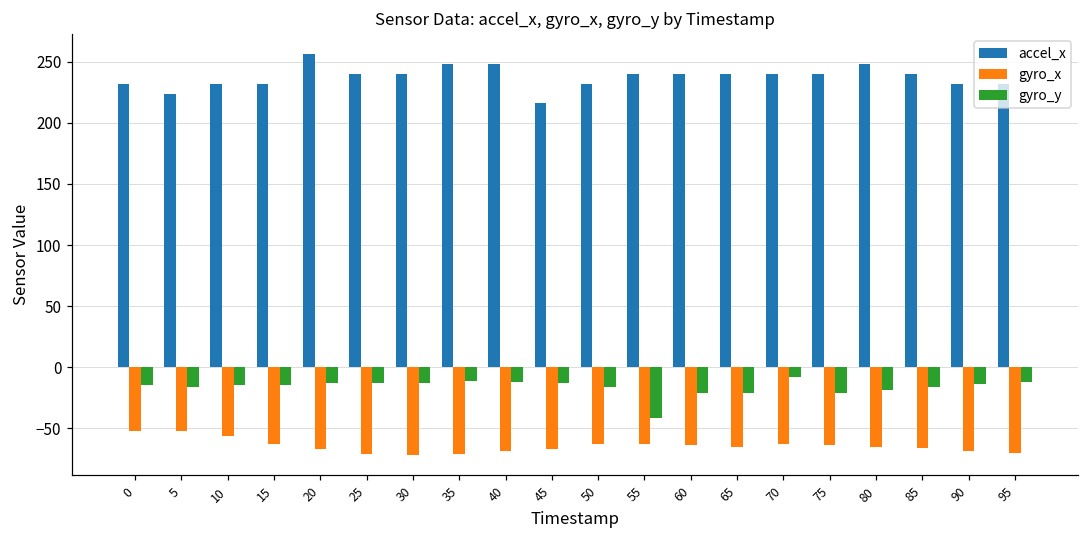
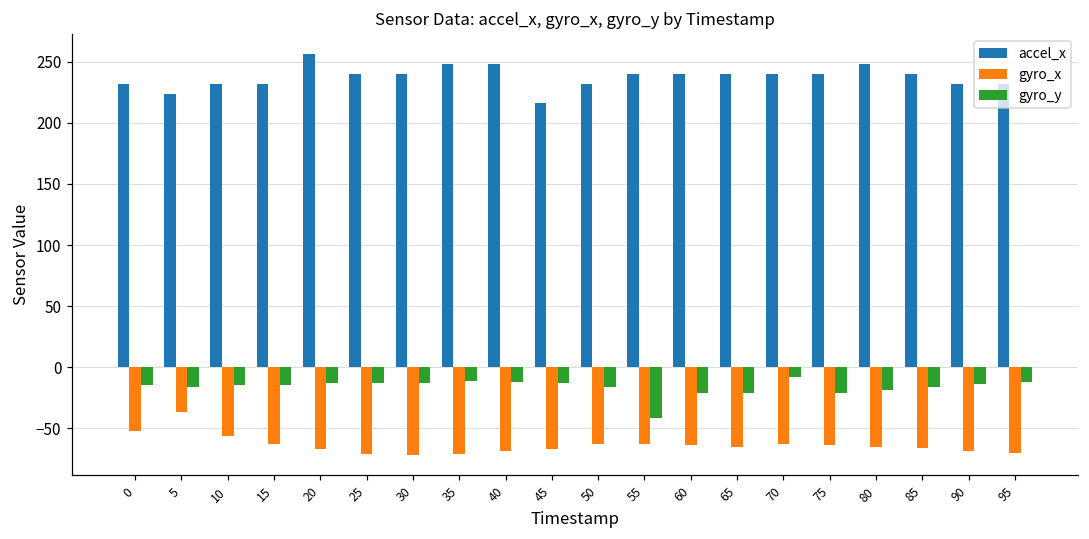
  {
    "accel_x": {
      "0": 232,
      "5": 224,
      "10": 232,
      "15": 232,
      "20": 256,
      "25": 240,
      "30": 240,
      "35": 248,
      "40": 248,
      "45": 216,
      "50": 232,
      "55": 240,
      "60": 240,
      "65": 240,
      "70": 240,
      "75": 240,
      "80": 248,
      "85": 240,
      "90": 232
    },
    "gyro_x": {
      "0": -52,
-     "5": -52,
+     "5": -37,
      "10": -56,
      "15": -63,
      "20": -67,
      "25": -71,
      "30": -72,
      "35": -71,
      "40": -69,
      "45": -67,
      "50": -63,
      "55": -63,
      "60": -64,
      "65": -65,
      "70": -63,
      "75": -64,
      "80": -65,
      "85": -66,
      "90": -69,
      "95": -70
    },
    "gyro_y": {
      "0": -15,
      "5": -16,
      "10": -15,
      "15": -15,
      "20": -13,
      "25": -13,
      "30": -13,
      "35": -11,
      "40": -12,
      "45": -13,
      "50": -16,
      "55": -42,
      "60": -21,
      "65": -21,
      "70": -8,
      "75": -21,
      "80": -19,
      "85": -16,
      "90": -14,
      "95": -12
    }
  }
